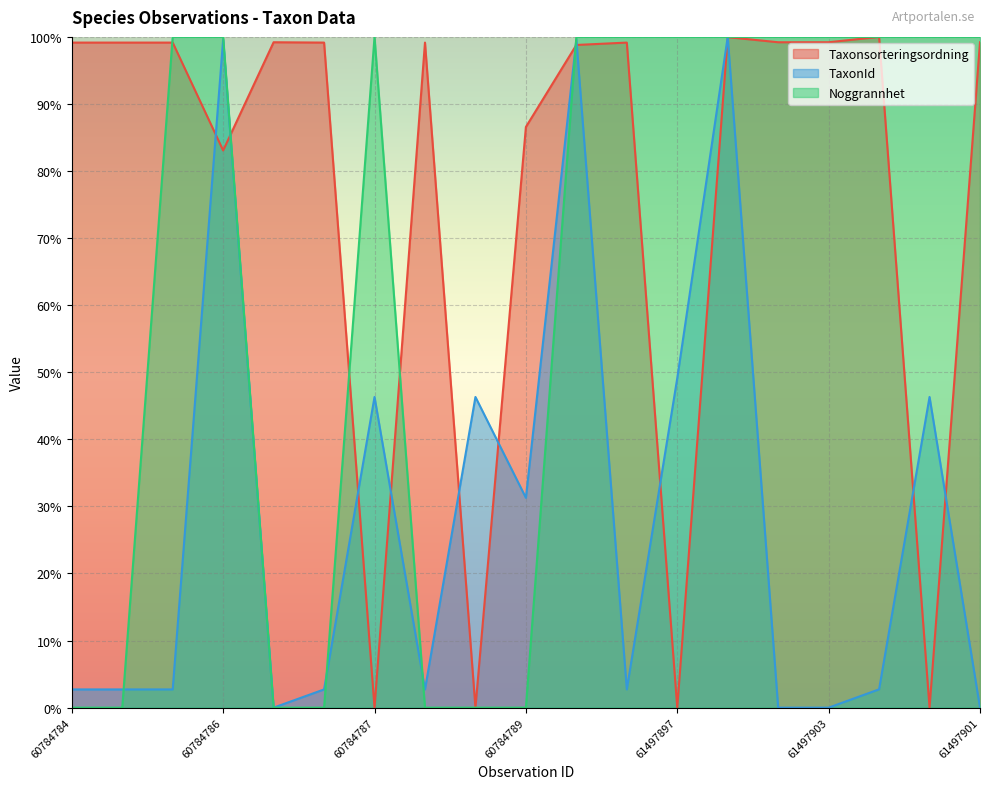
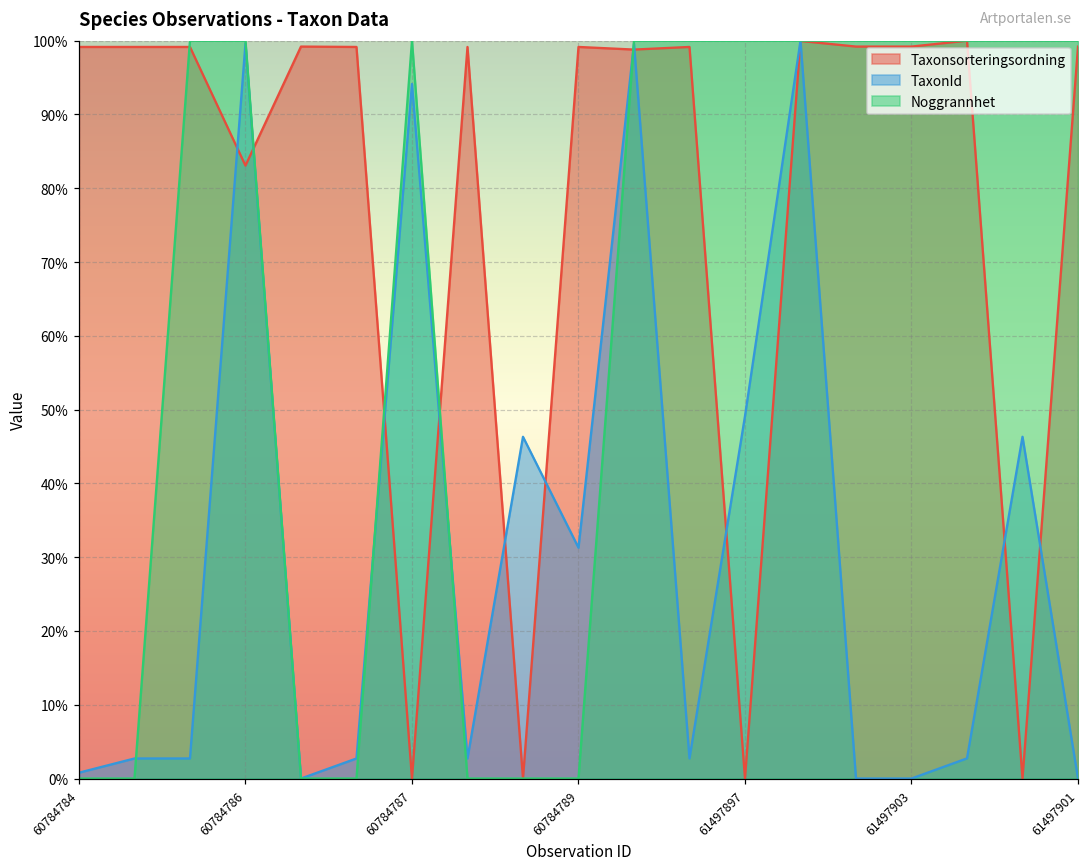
  {
    "Taxonsorteringsordning": {
      "60784784": "99%",
      "60784786": "83%",
      "60784787": "0%",
-     "60784789": "87%",
+     "60784789": "99%",
      "61497897": "0%",
      "61497903": "99%",
      "61497901": "99%"
    },
    "TaxonId": {
-     "60784784": "3%",
+     "60784784": "1%",
      "60784786": "100%",
-     "60784787": "46%",
+     "60784787": "94%",
      "60784789": "31%",
      "61497897": "49%",
      "61497903": "0%",
      "61497901": "0%"
    },
    "Noggrannhet": {
      "60784784": "0%",
      "60784786": "100%",
      "60784787": "100%",
      "60784789": "0%",
      "61497897": "100%",
      "61497903": "100%",
      "61497901": "100%"
    }
  }
